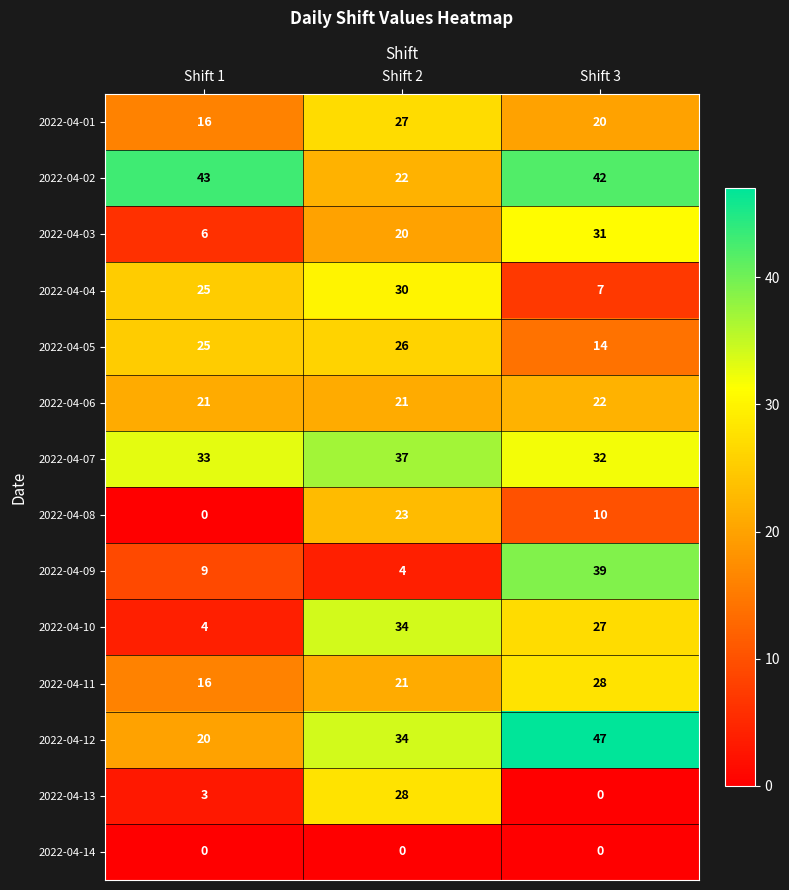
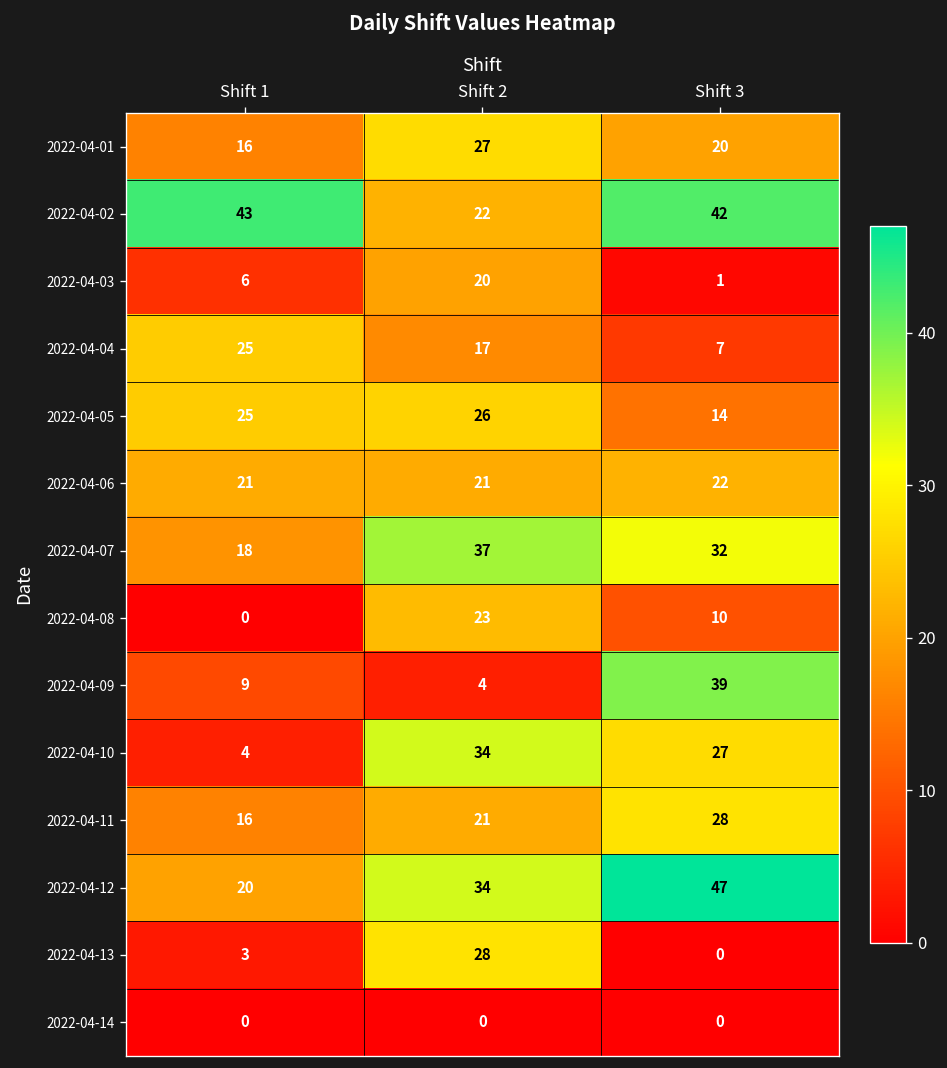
  {
    "2022-04-01": {
      "Shift 1": 16,
      "Shift 2": 27,
      "Shift 3": 20
    },
    "2022-04-02": {
      "Shift 1": 43,
      "Shift 2": 22,
      "Shift 3": 42
    },
    "2022-04-03": {
      "Shift 1": 6,
      "Shift 2": 20,
-     "Shift 3": 31
+     "Shift 3": 1
    },
    "2022-04-04": {
      "Shift 1": 25,
-     "Shift 2": 30,
+     "Shift 2": 17,
      "Shift 3": 7
    },
    "2022-04-05": {
      "Shift 1": 25,
      "Shift 2": 26,
      "Shift 3": 14
    },
    "2022-04-06": {
      "Shift 1": 21,
      "Shift 2": 21,
      "Shift 3": 22
    },
    "2022-04-07": {
-     "Shift 1": 33,
+     "Shift 1": 18,
      "Shift 2": 37,
      "Shift 3": 32
    },
    "2022-04-08": {
      "Shift 1": 0,
      "Shift 2": 23,
      "Shift 3": 10
    },
    "2022-04-09": {
      "Shift 1": 9,
      "Shift 2": 4,
      "Shift 3": 39
    },
    "2022-04-10": {
      "Shift 1": 4,
      "Shift 2": 34,
      "Shift 3": 27
    },
    "2022-04-11": {
      "Shift 1": 16,
      "Shift 2": 21,
      "Shift 3": 28
    },
    "2022-04-12": {
      "Shift 1": 20,
      "Shift 2": 34,
      "Shift 3": 47
    },
    "2022-04-13": {
      "Shift 1": 3,
      "Shift 2": 28,
      "Shift 3": 0
    },
    "2022-04-14": {
      "Shift 1": 0,
      "Shift 2": 0,
      "Shift 3": 0
    }
  }
